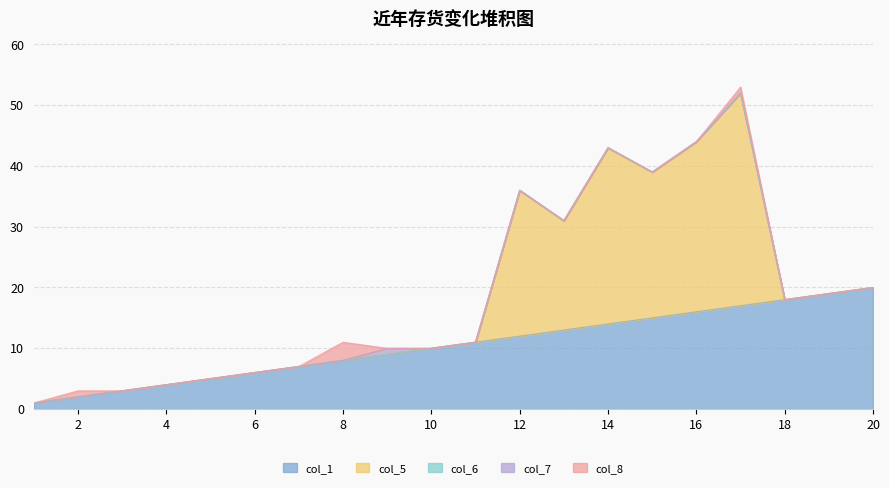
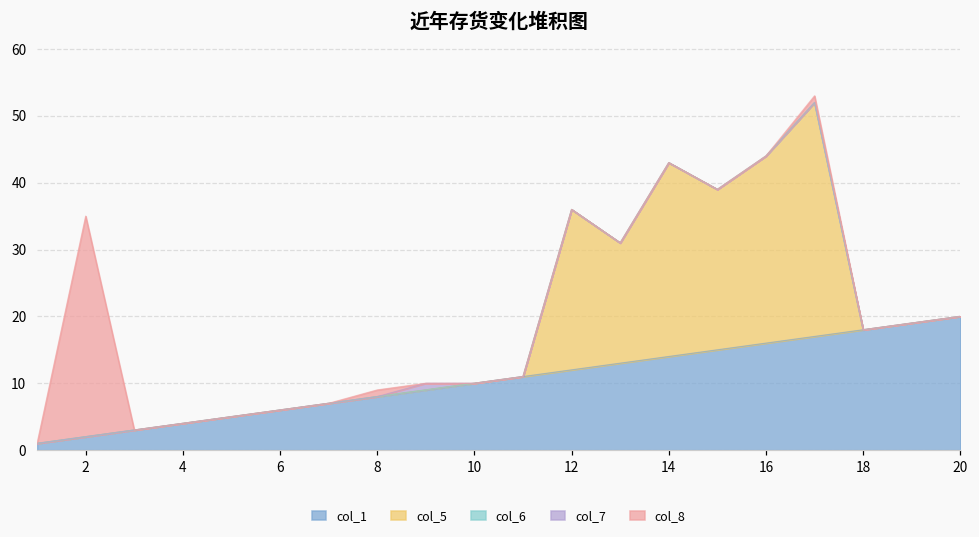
  {
    "col_8": {
-     "2": 1,
-     "8": 3
+     "2": 33,
+     "8": 1
    }
  }
